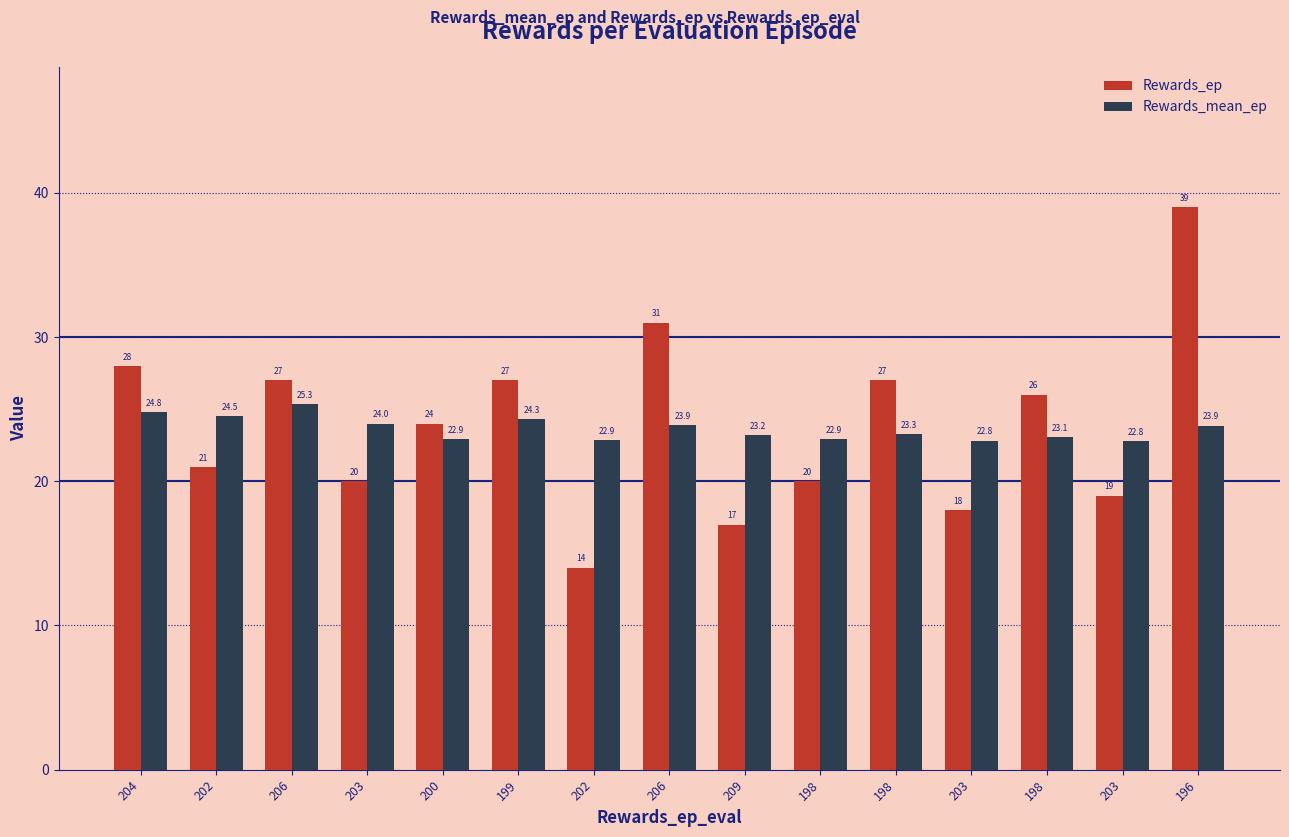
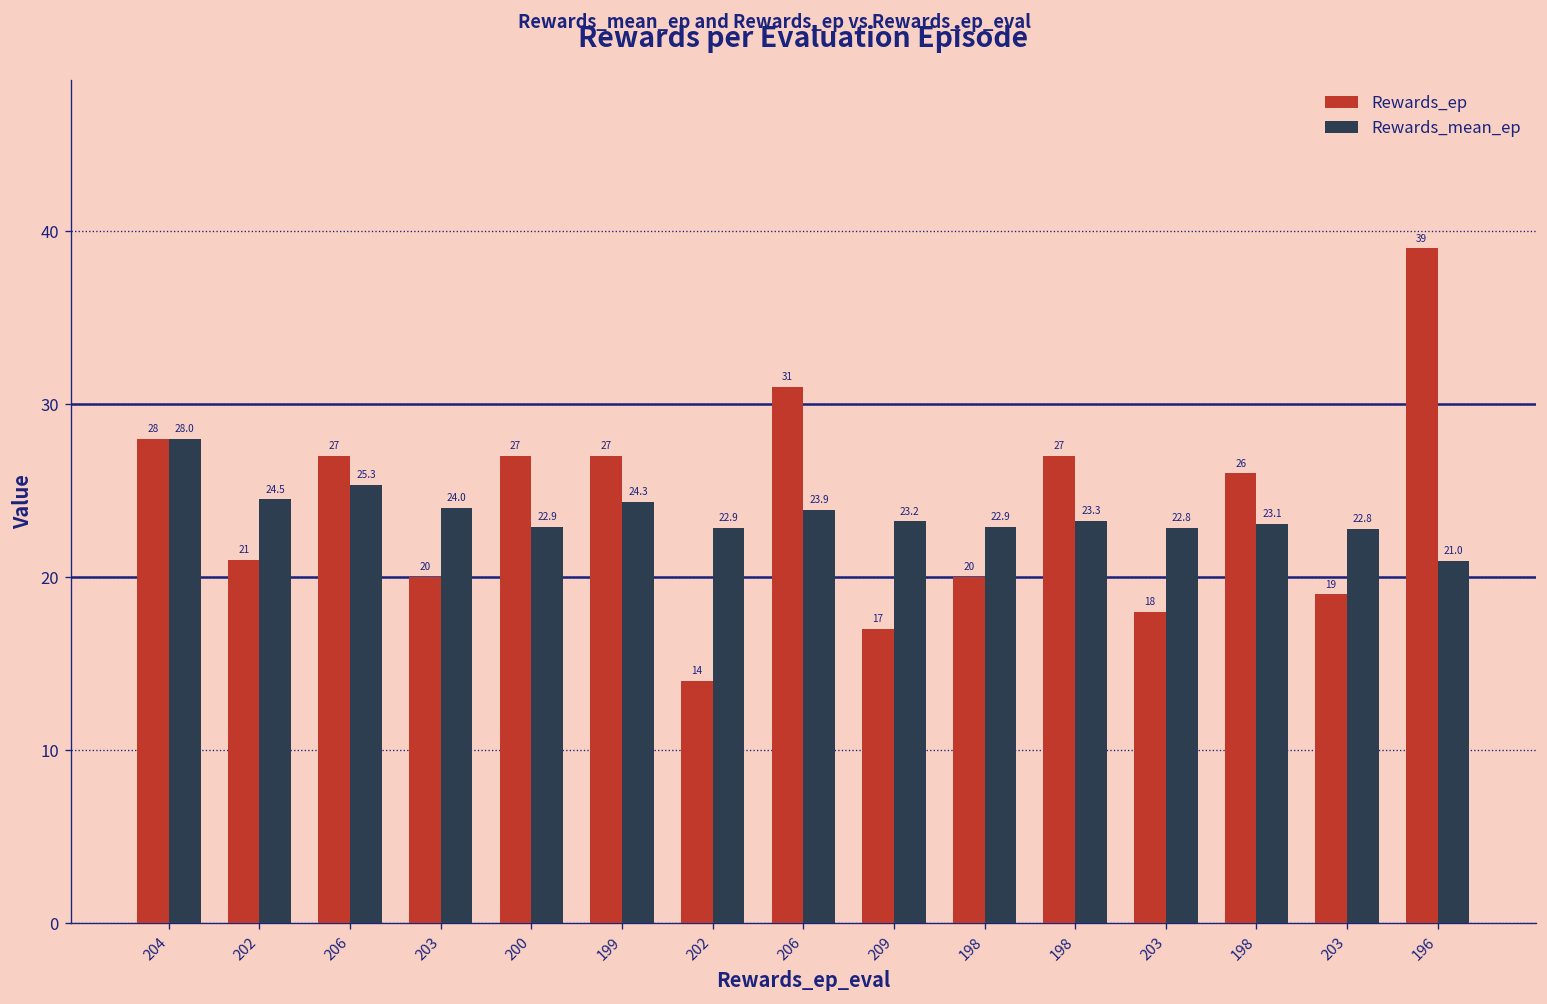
  {
    "Rewards_ep": {
      "204": 28,
-     "200": 24,
+     "200": 27,
      "199": 27,
      "209": 17,
      "196": 39
    },
    "Rewards_mean_ep": {
-     "204": 24.8,
+     "204": 28.0,
      "200": 22.9,
      "199": 24.3,
      "209": 23.2,
-     "196": 23.9
+     "196": 21.0
    }
  }
